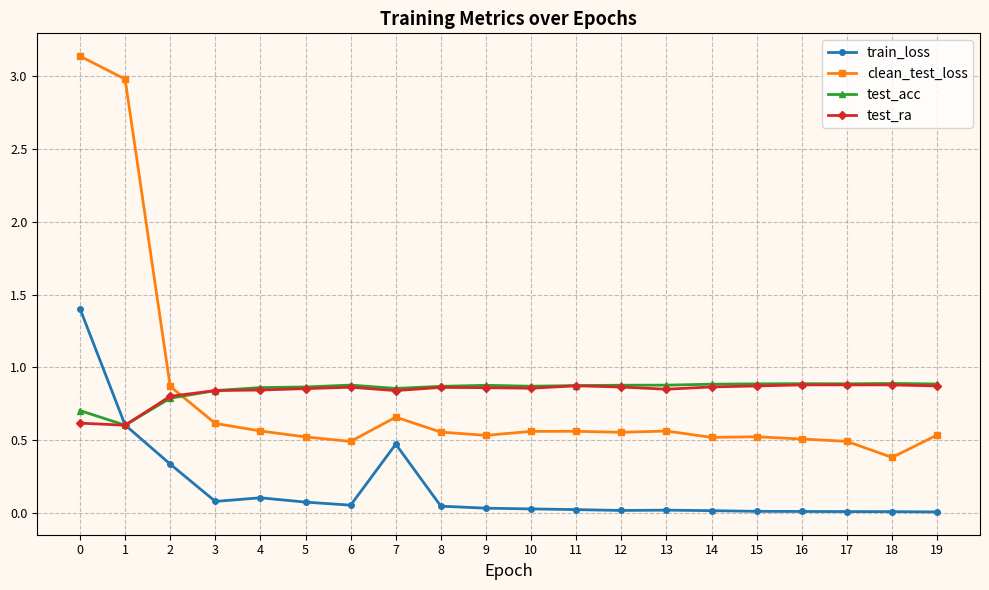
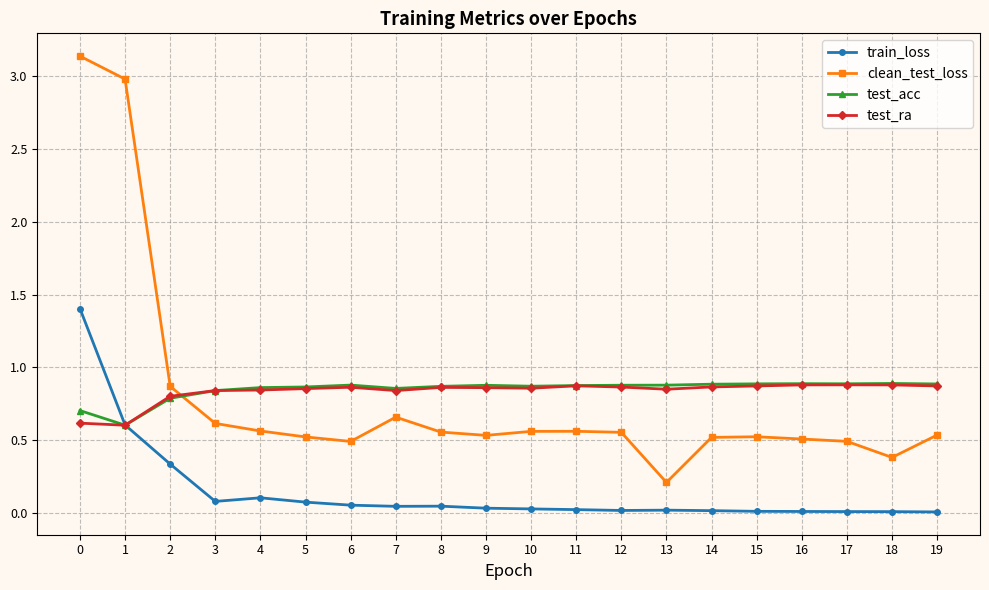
  {
    "train_loss": {
      "0": 1.40,
      "2": 0.33,
      "3": 0.08,
      "4": 0.10,
      "5": 0.07,
      "6": 0.05,
-     "7": 0.47,
+     "7": 0.04,
      "8": 0.05,
      "9": 0.03,
      "10": 0.03,
      "11": 0.02,
      "12": 0.02,
      "13": 0.02,
      "14": 0.01,
      "15": 0.01,
      "16": 0.01,
      "17": 0.01,
      "18": 0.01,
      "19": 0.01
    },
    "clean_test_loss": {
      "0": 3.14,
      "1": 2.98,
      "2": 0.87,
      "3": 0.61,
      "4": 0.56,
      "5": 0.52,
      "6": 0.49,
      "7": 0.66,
      "8": 0.55,
      "9": 0.53,
      "10": 0.56,
      "11": 0.56,
      "12": 0.55,
-     "13": 0.56,
+     "13": 0.21,
      "14": 0.52,
      "15": 0.52,
      "16": 0.51,
      "17": 0.49,
      "18": 0.38,
      "19": 0.53
    },
    "test_acc": {
      "0": 0.70,
      "13": 0.88,
      "14": 0.88
    },
    "test_ra": {
      "0": 0.62,
      "13": 0.85,
      "14": 0.86
    }
  }
